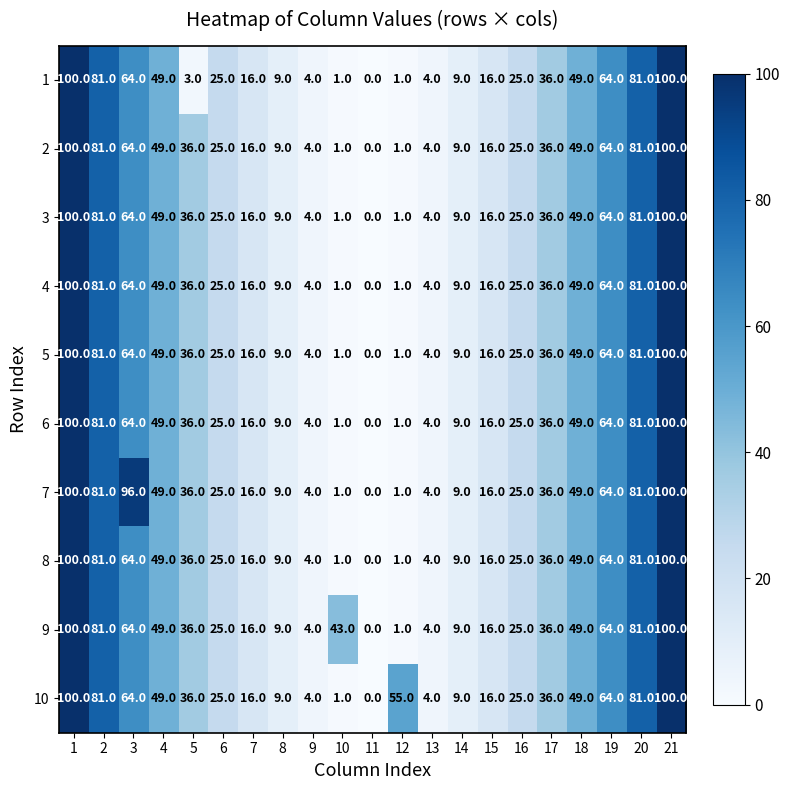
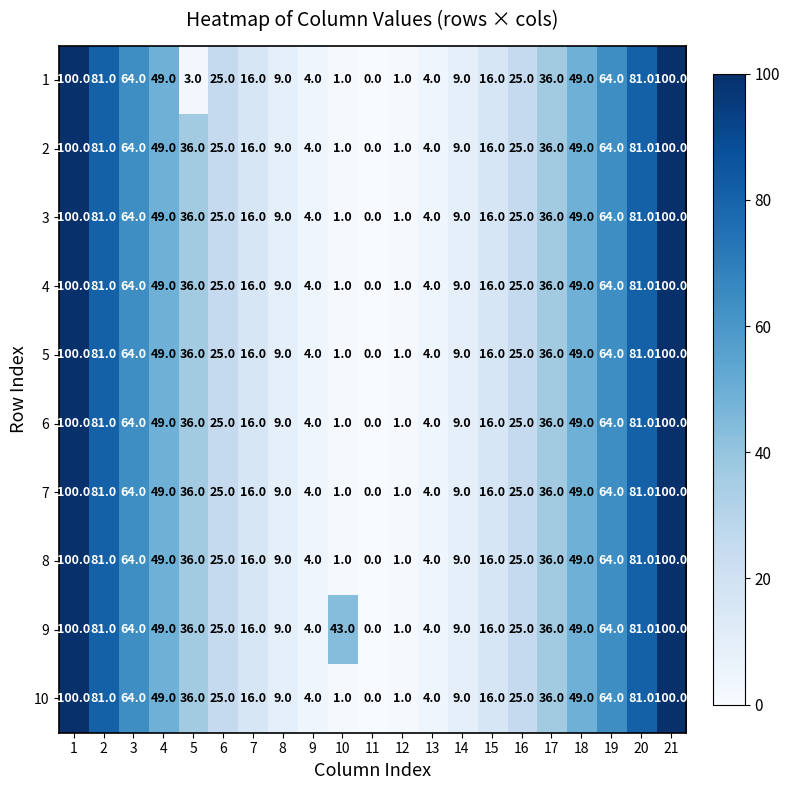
  {
    "7": {
      "1": 100.0,
      "2": 81.0,
-     "3": 96.0,
+     "3": 64.0,
      "4": 49.0,
      "5": 36.0,
      "6": 25.0,
      "7": 16.0,
      "8": 9.0,
      "9": 4.0,
      "10": 1.0,
      "11": 0.0,
      "12": 1.0,
      "13": 4.0,
      "14": 9.0,
      "15": 16.0,
      "16": 25.0,
      "17": 36.0,
      "18": 49.0,
      "19": 64.0,
      "20": 81.0,
      "21": 100.0
    },
    "10": {
      "1": 100.0,
      "2": 81.0,
      "3": 64.0,
      "4": 49.0,
      "5": 36.0,
      "6": 25.0,
      "7": 16.0,
      "8": 9.0,
      "9": 4.0,
      "10": 1.0,
      "11": 0.0,
-     "12": 55.0,
+     "12": 1.0,
      "13": 4.0,
      "14": 9.0,
      "15": 16.0,
      "16": 25.0,
      "17": 36.0,
      "18": 49.0,
      "19": 64.0,
      "20": 81.0,
      "21": 100.0
    }
  }
